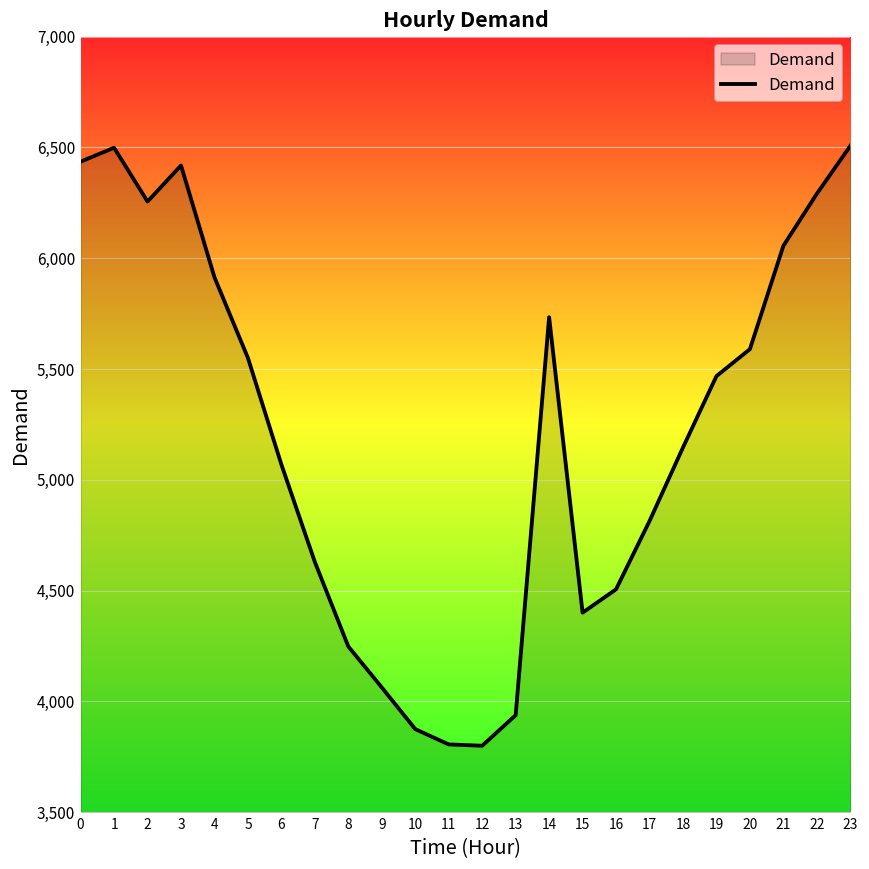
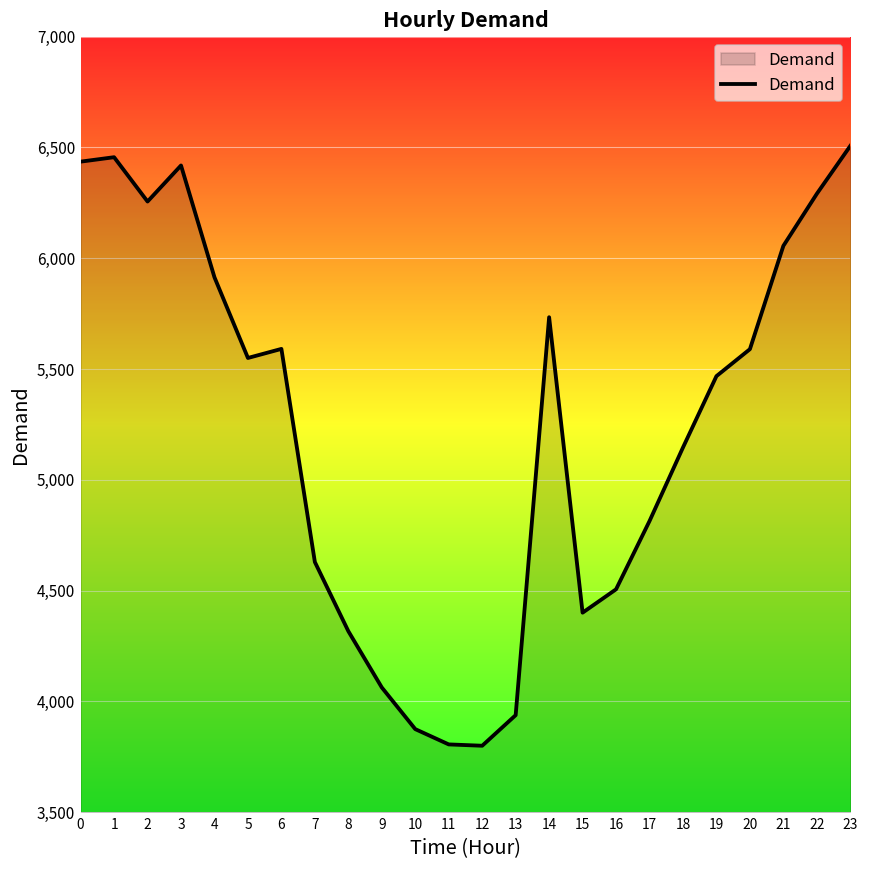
  {
    "0": "6,440",
-   "1": "6,500",
+   "1": "6,460",
    "2": "6,260",
    "3": "6,420",
    "4": "5,910",
    "5": "5,550",
-   "6": "5,070",
+   "6": "5,590",
    "7": "4,630",
-   "8": "4,250",
+   "8": "4,320",
    "9": "4,060",
    "10": "3,880",
    "11": "3,810",
    "12": "3,800",
    "13": "3,940",
    "14": "5,730",
    "15": "4,400",
    "16": "4,510",
    "17": "4,810",
    "18": "5,150",
    "19": "5,470",
    "20": "5,590",
    "21": "6,060",
    "22": "6,290",
    "23": "6,510"
  }
